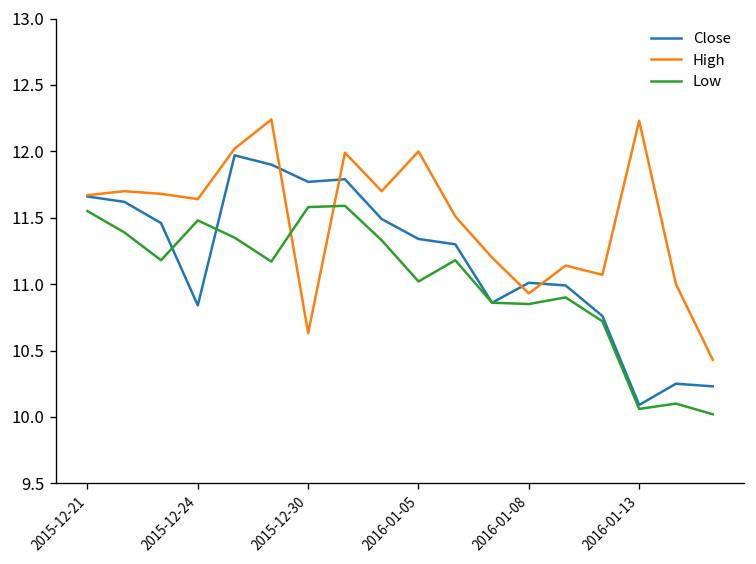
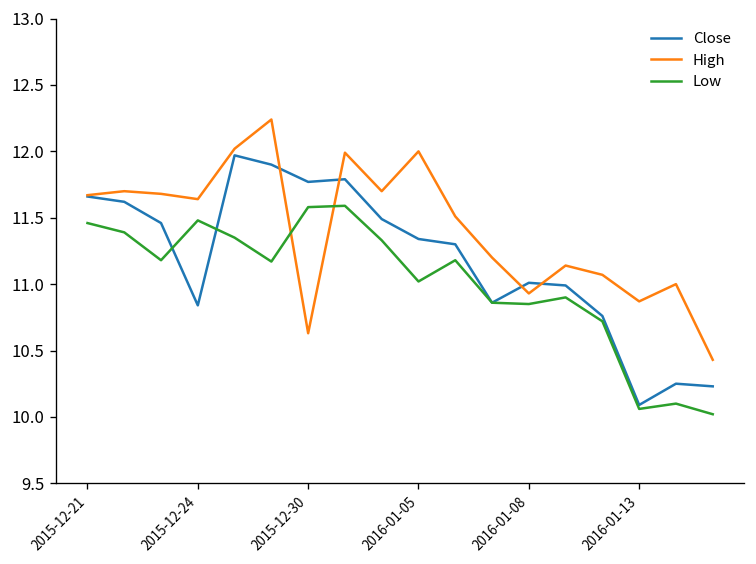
  {
    "Close": {
      "2015-12-24": 10.84,
      "2015-12-30": 11.77,
      "2016-01-05": 11.34,
      "2016-01-08": 11.01,
      "2016-01-13": 10.09
    },
    "High": {
      "2015-12-24": 11.64,
      "2015-12-30": 10.63,
      "2016-01-05": 12.00,
      "2016-01-08": 10.93,
-     "2016-01-13": 12.23
+     "2016-01-13": 10.87
    },
    "Low": {
-     "2015-12-21": 11.55,
+     "2015-12-21": 11.46,
      "2015-12-24": 11.48,
      "2015-12-30": 11.58,
      "2016-01-05": 11.02,
      "2016-01-08": 10.85,
      "2016-01-13": 10.06
    }
  }
